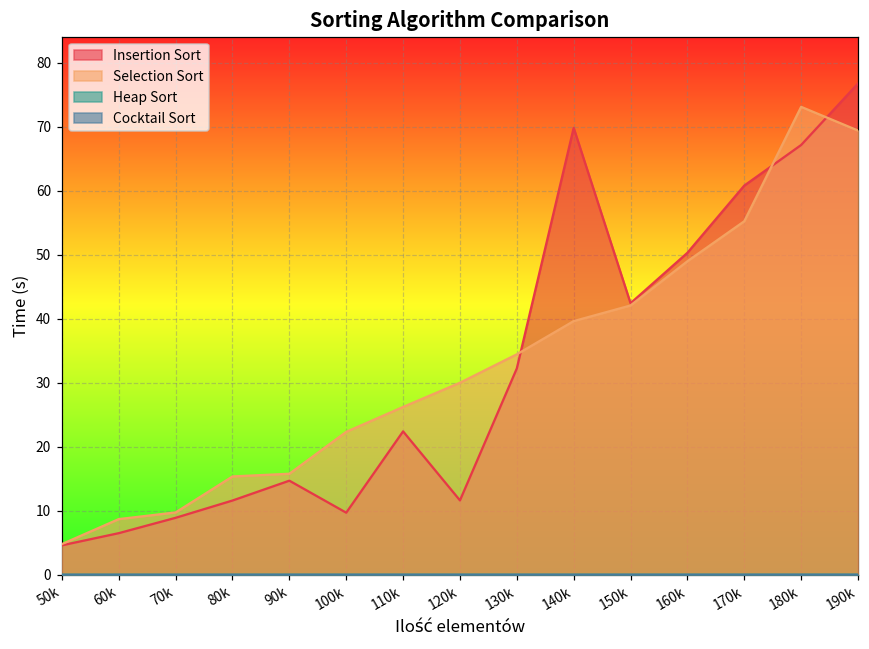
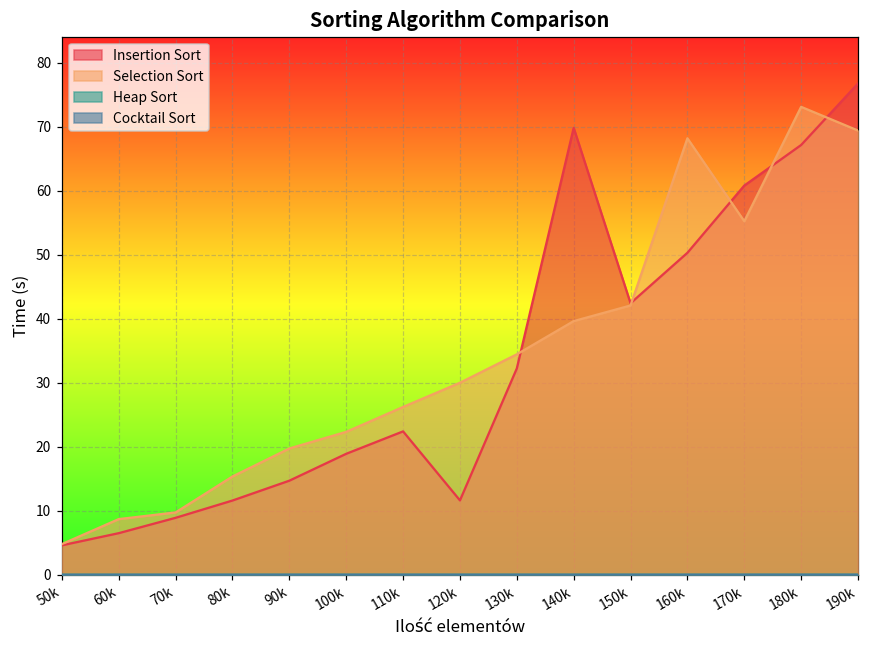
  {
    "Insertion Sort": {
      "60k": 7,
      "70k": 9,
      "80k": 12,
      "90k": 15,
-     "100k": 10,
+     "100k": 19,
      "110k": 22,
      "120k": 12,
      "130k": 32,
      "140k": 70,
      "160k": 50,
      "170k": 61,
      "180k": 67,
      "190k": 77
    },
    "Selection Sort": {
      "60k": 9,
      "70k": 10,
      "80k": 15,
-     "90k": 16,
+     "90k": 20,
      "100k": 22,
      "110k": 26,
      "120k": 30,
      "130k": 34,
      "140k": 40,
-     "160k": 49,
+     "160k": 68,
      "170k": 55,
      "180k": 73,
      "190k": 69
    },
    "Cocktail Sort": {
      "50k": 0,
      "60k": 0,
      "70k": 0,
      "80k": 0,
      "90k": 0,
      "100k": 0,
      "110k": 0,
      "120k": 0,
      "130k": 0,
      "140k": 0,
      "150k": 0,
      "160k": 0,
      "170k": 0,
      "180k": 0,
      "190k": 0
    }
  }
